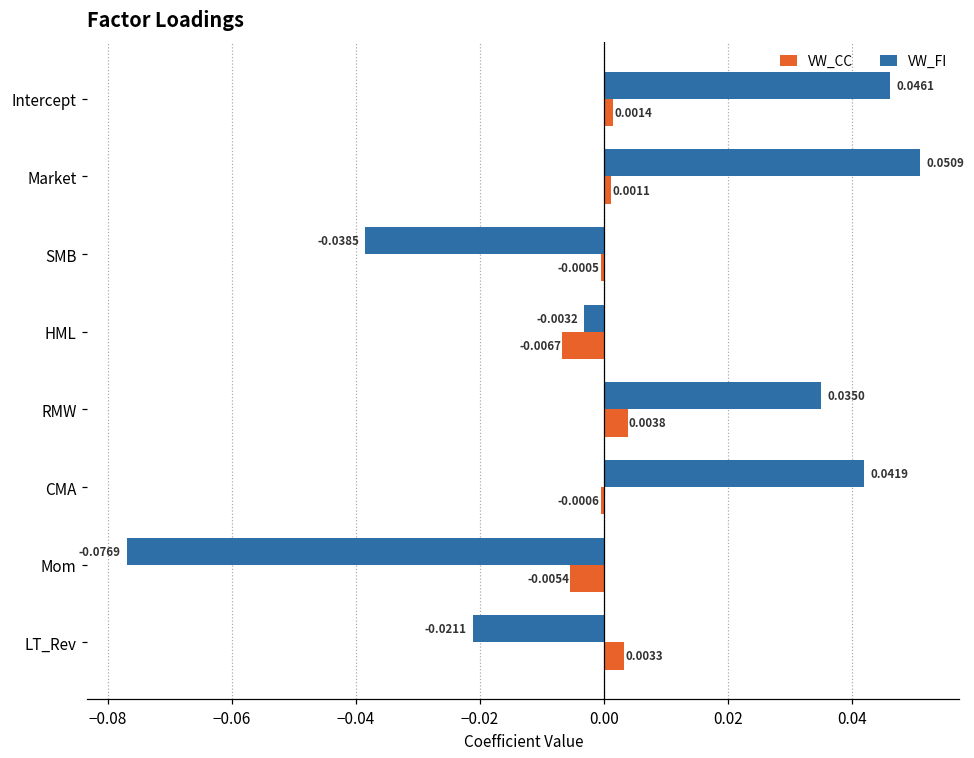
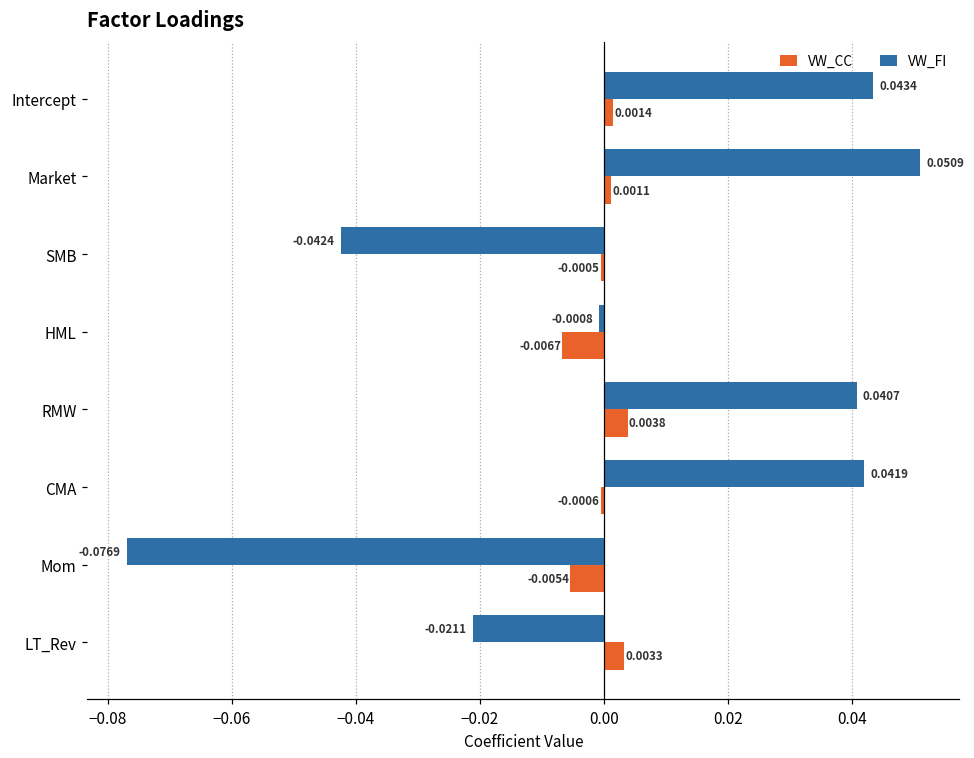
  {
    "VW_CC": {
      "Intercept": 0.0014,
      "Market": 0.0011,
      "SMB": -0.0005,
      "HML": -0.0067,
      "RMW": 0.0038,
      "CMA": -0.0006,
      "Mom": -0.0054,
      "LT_Rev": 0.0033
    },
    "VW_FI": {
-     "Intercept": 0.0461,
+     "Intercept": 0.0434,
      "Market": 0.0509,
-     "SMB": -0.0385,
-     "HML": -0.0032,
-     "RMW": 0.0350,
+     "SMB": -0.0424,
+     "HML": -0.0008,
+     "RMW": 0.0407,
      "CMA": 0.0419,
      "Mom": -0.0769,
      "LT_Rev": -0.0211
    }
  }
